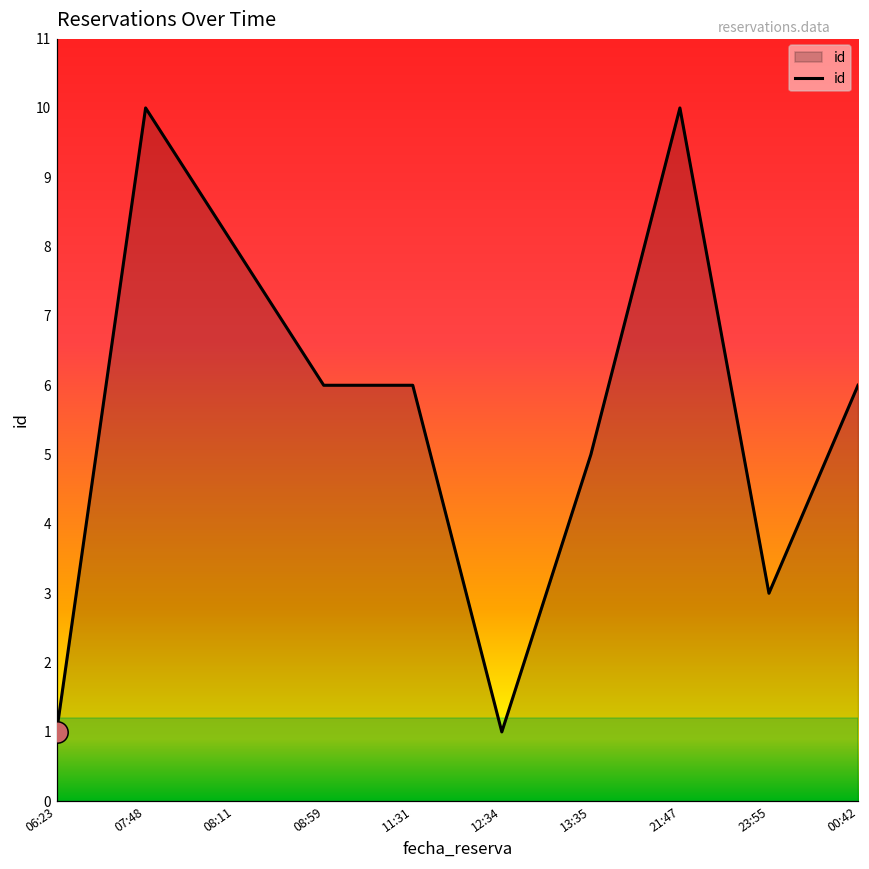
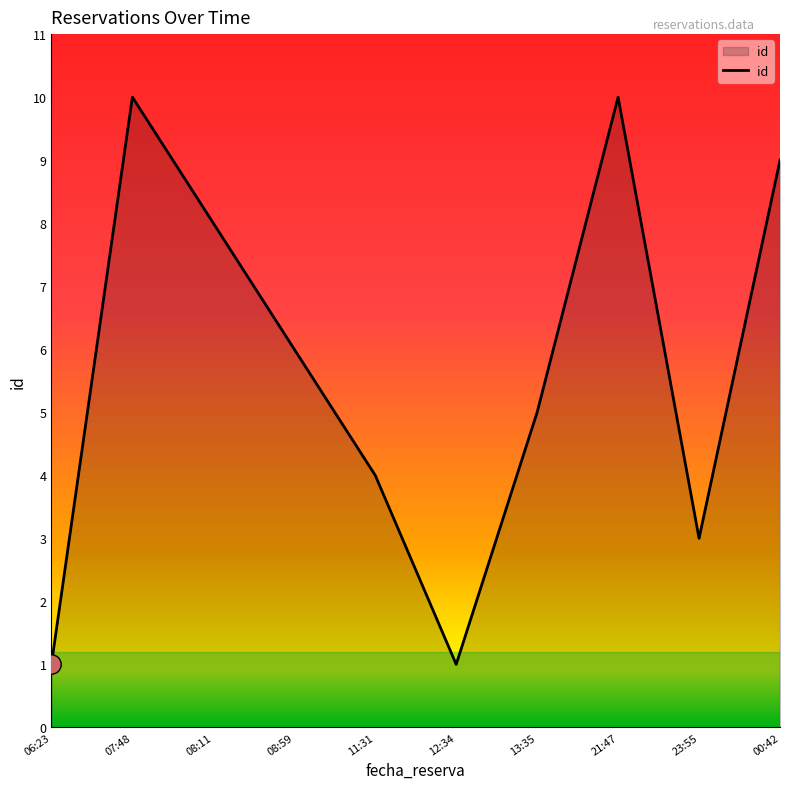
  {
    "id": {
      "07:48": 10,
      "08:11": 8,
      "08:59": 6,
-     "11:31": 6,
+     "11:31": 4,
      "12:34": 1,
      "13:35": 5,
      "21:47": 10,
      "23:55": 3,
-     "00:42": 6
+     "00:42": 9
    }
  }
